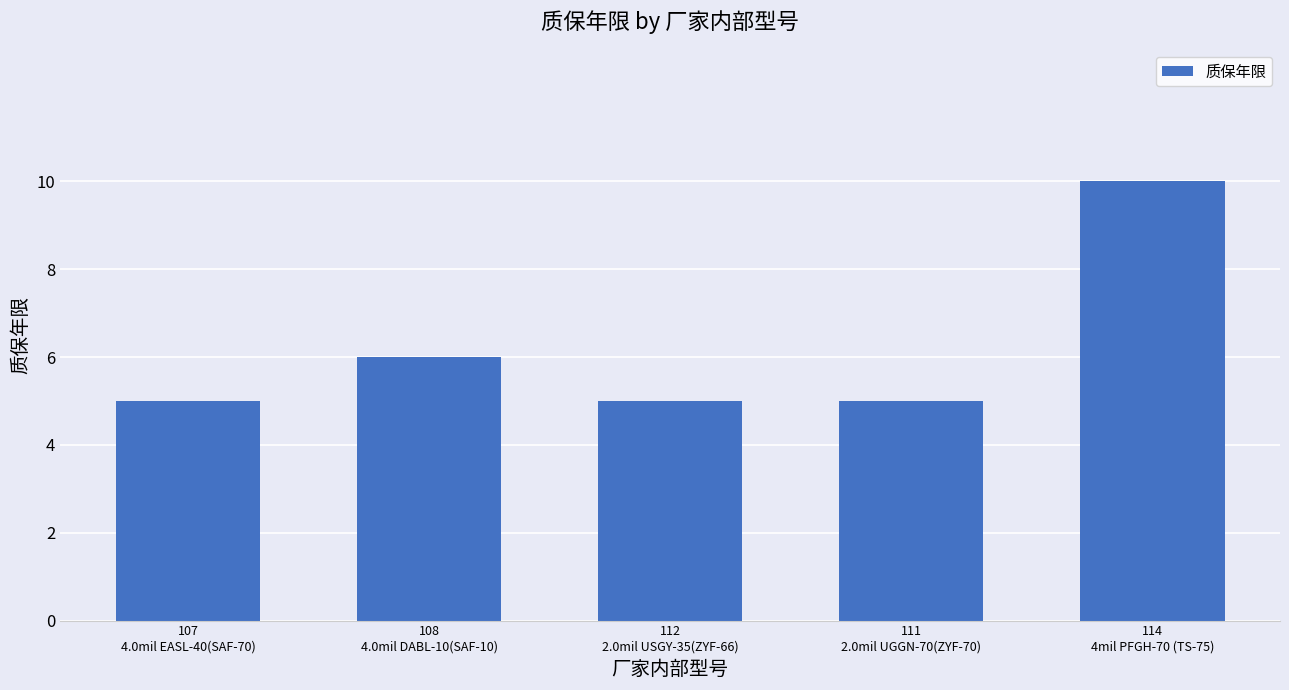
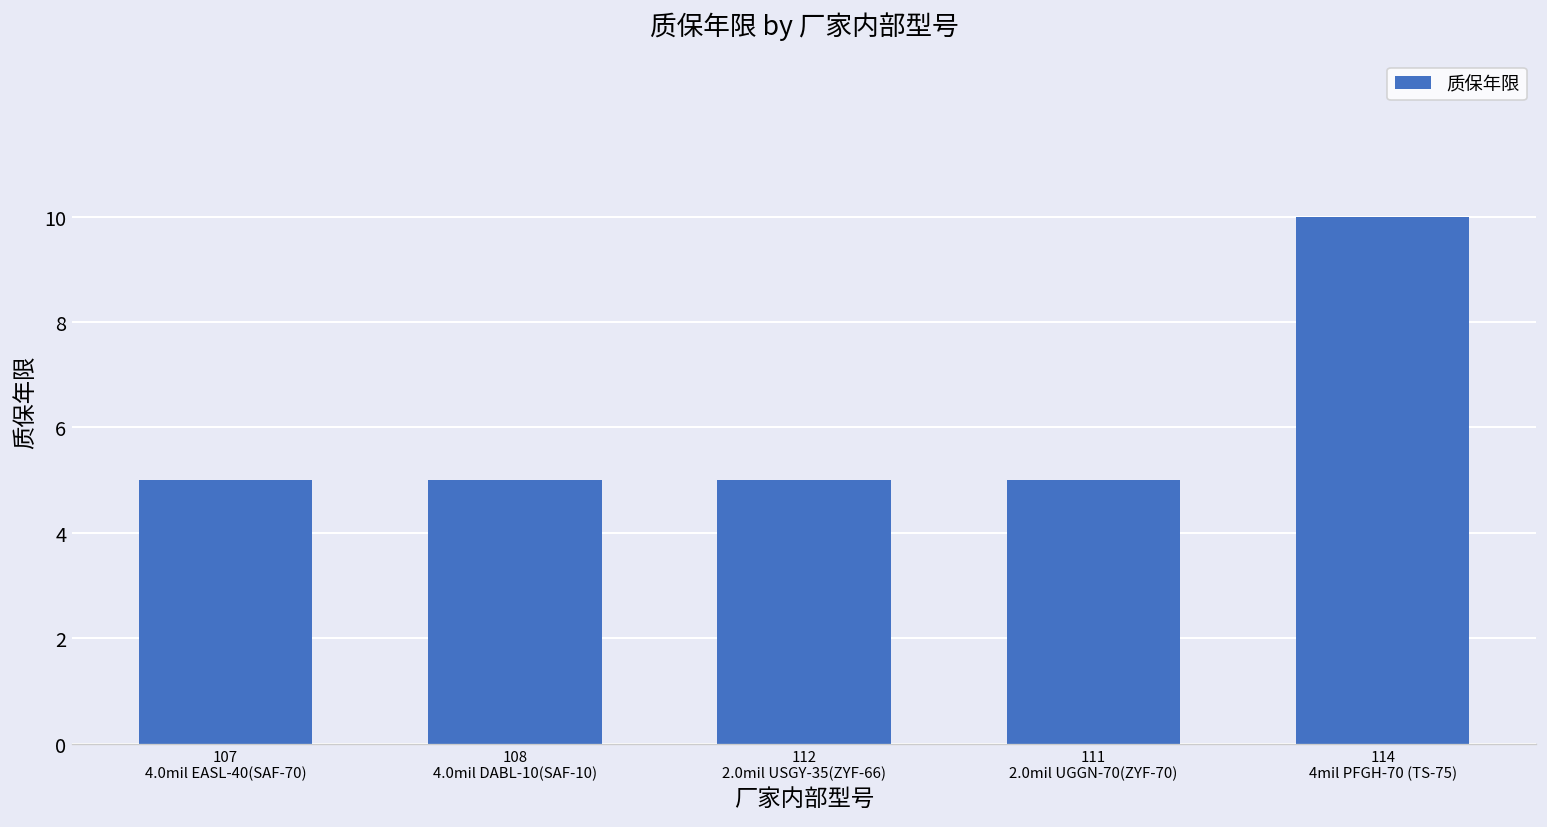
  {
    "107 4.0mil EASL-40(SAF-70)": 5,
-   "108 4.0mil DABL-10(SAF-10)": 6,
+   "108 4.0mil DABL-10(SAF-10)": 5,
    "112 2.0mil USGY-35(ZYF-66)": 5,
    "111 2.0mil UGGN-70(ZYF-70)": 5,
    "114 4mil PFGH-70 (TS-75)": 10
  }
